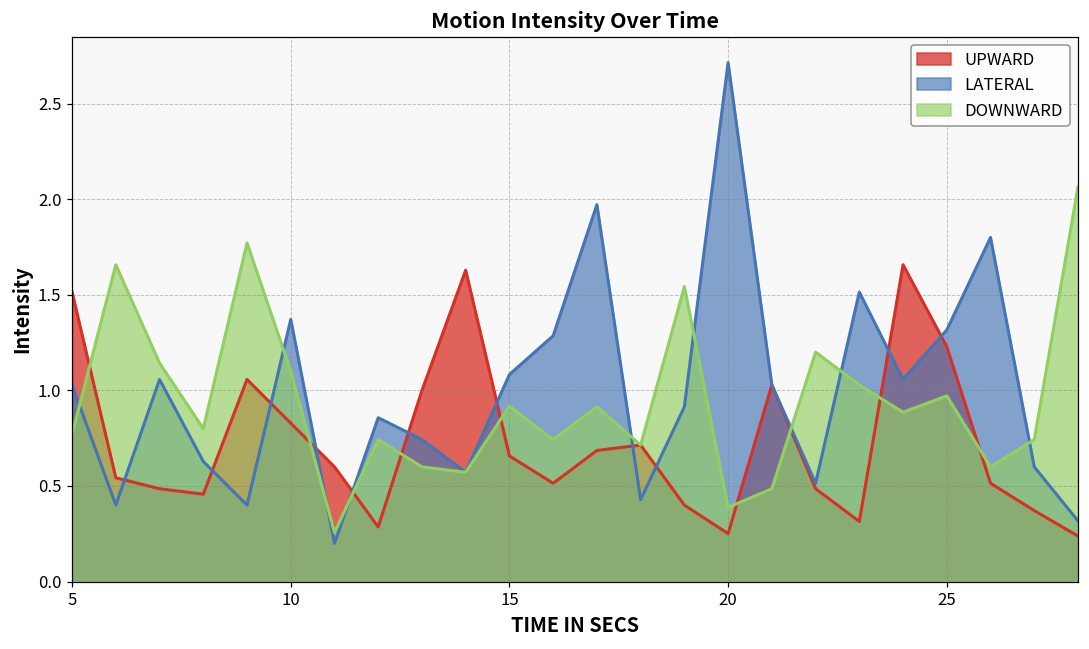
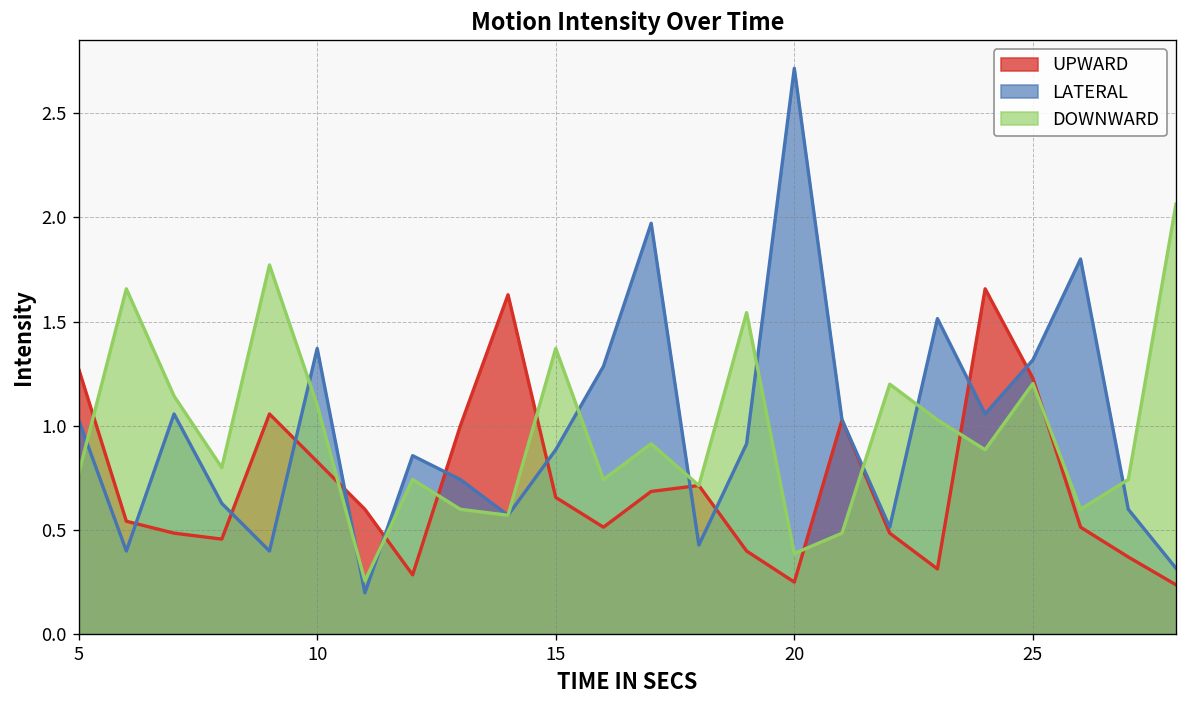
  {
    "UPWARD": {
-     "5": 1.51,
+     "5": 1.27,
      "10": 0.83,
      "15": 0.66,
      "20": 0.25,
      "25": 1.23
    },
    "LATERAL": {
      "5": 1.03,
      "10": 1.37,
-     "15": 1.08,
+     "15": 0.89,
      "20": 2.71,
      "25": 1.32
    },
    "DOWNWARD": {
      "5": 0.77,
      "10": 1.10,
-     "15": 0.92,
+     "15": 1.37,
      "20": 0.39,
-     "25": 0.97
+     "25": 1.20
    }
  }
